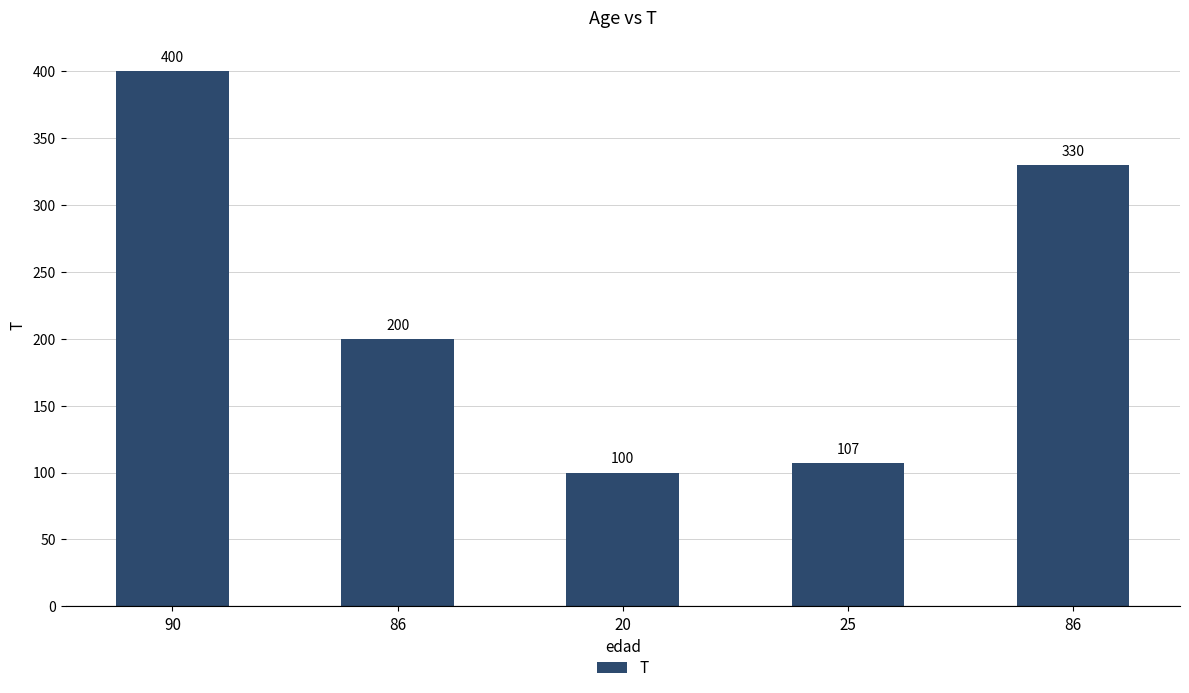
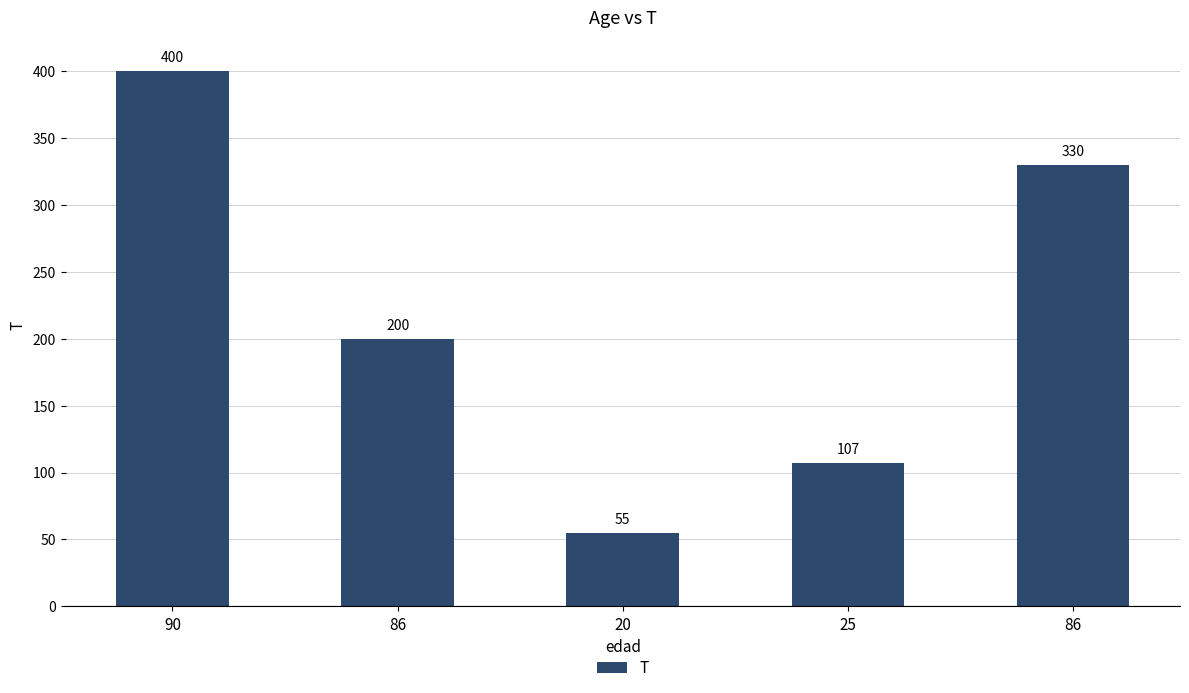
  {
    "90": 400,
-   "20": 100,
+   "20": 55,
    "25": 107
  }
